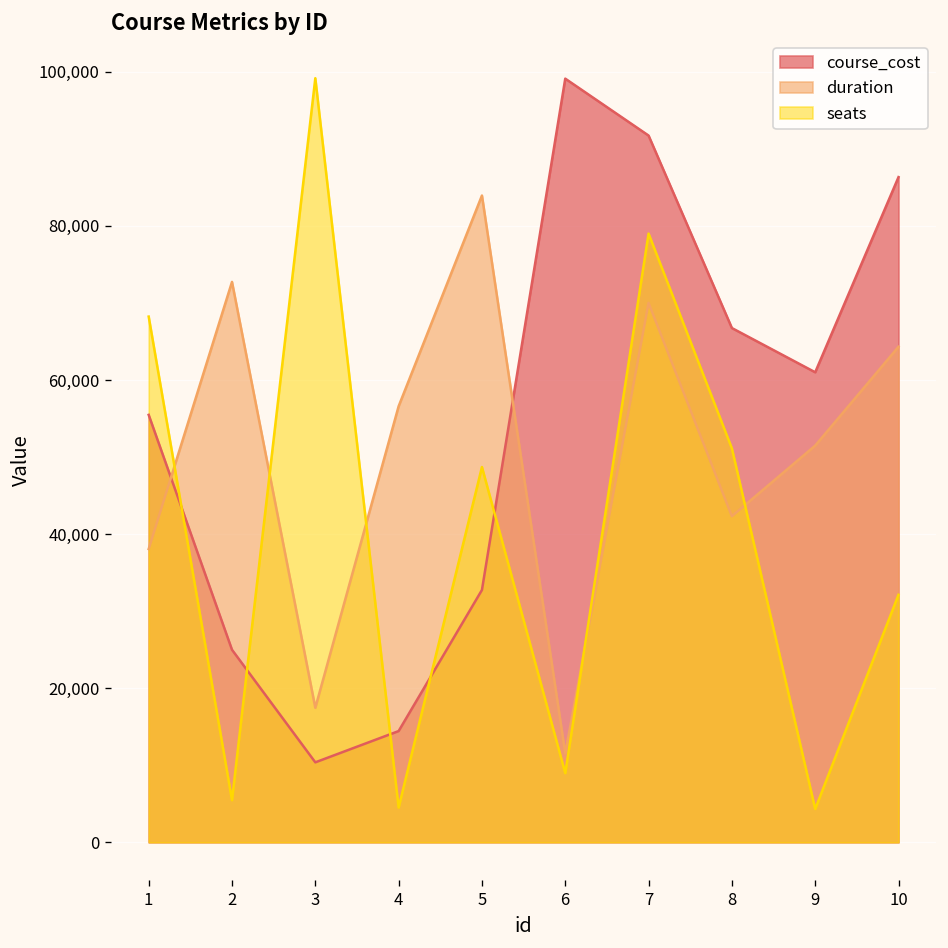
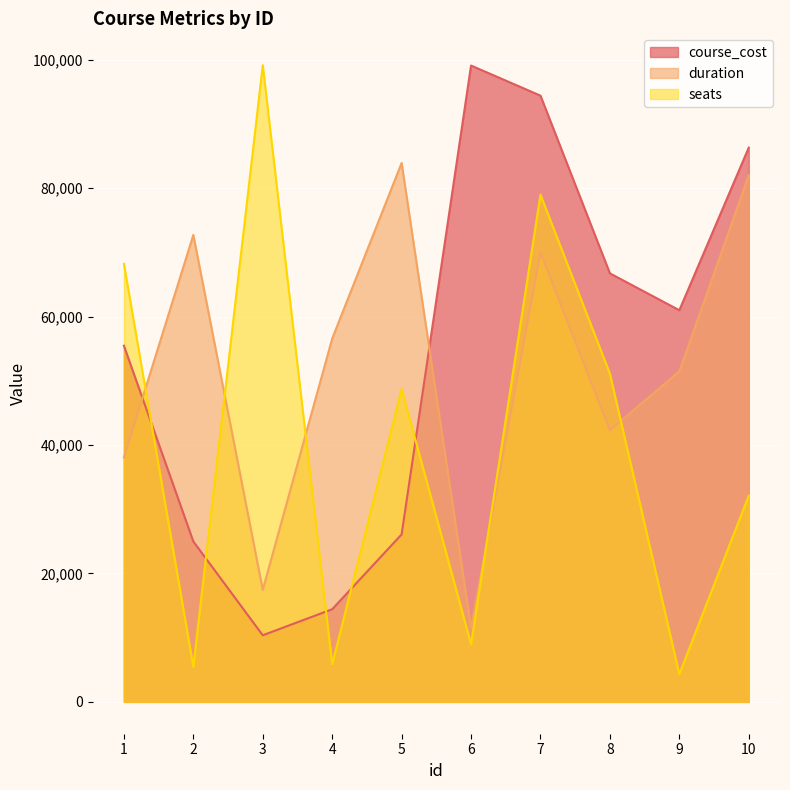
  {
    "course_cost": {
      "1": "55,000",
      "2": "25,000",
      "3": "10,000",
      "4": "14,000",
-     "5": "33,000",
+     "5": "26,000",
      "6": "99,000",
-     "7": "92,000",
+     "7": "94,000",
      "8": "67,000",
      "9": "61,000",
      "10": "86,000"
    },
    "duration": {
      "1": "38,000",
      "2": "73,000",
      "3": "17,000",
      "4": "57,000",
      "5": "84,000",
      "6": "12,000",
      "7": "70,000",
      "8": "42,000",
      "9": "51,000",
-     "10": "64,000"
+     "10": "82,000"
    },
    "seats": {
      "1": "68,000",
      "2": "5,000",
      "3": "99,000",
-     "4": "5,000",
+     "4": "6,000",
      "5": "49,000",
      "6": "9,000",
      "7": "79,000",
      "8": "51,000",
      "9": "4,000",
      "10": "32,000"
    }
  }
